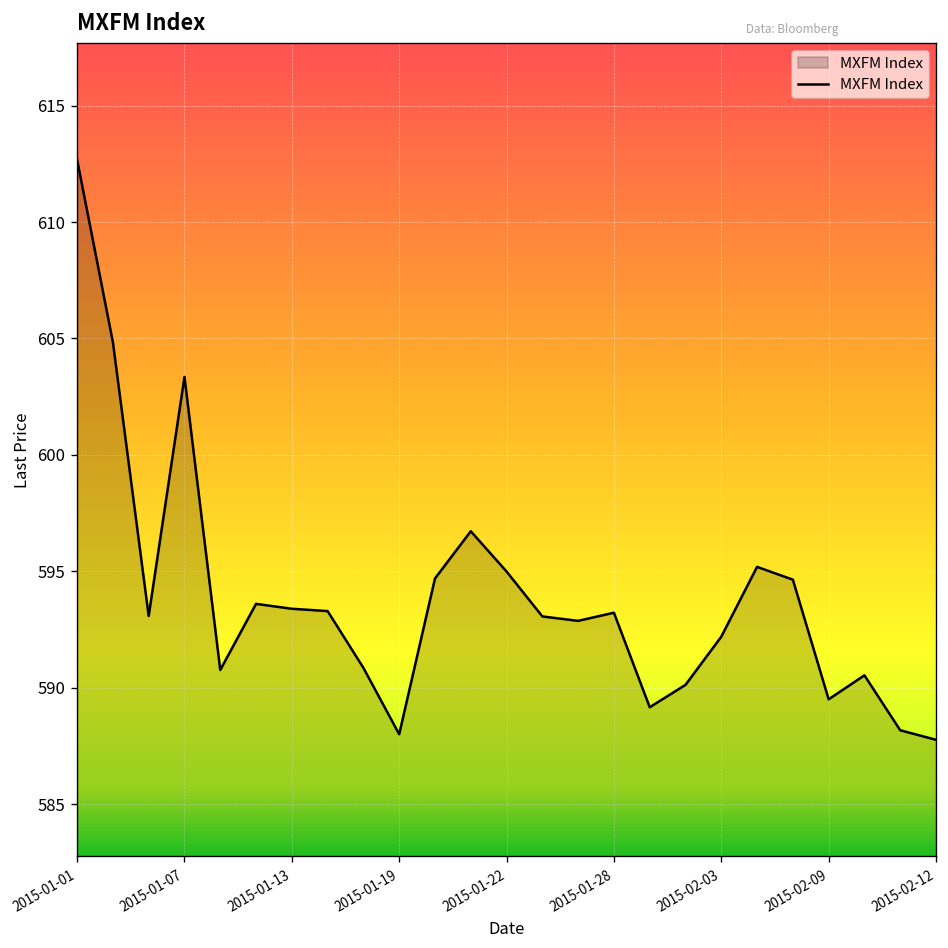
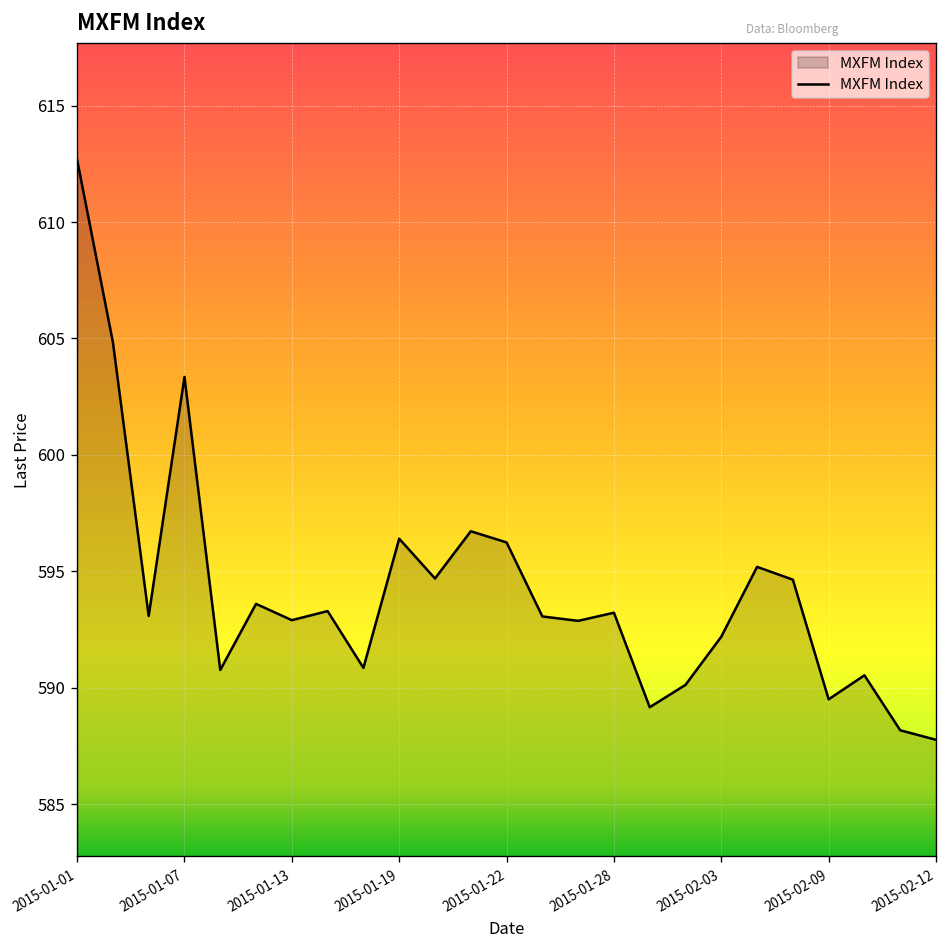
  {
    "2015-01-01": 612.7,
    "2015-01-07": 603.4,
-   "2015-01-13": 593.4,
-   "2015-01-19": 588.0,
-   "2015-01-22": 595.0,
+   "2015-01-13": 592.9,
+   "2015-01-19": 596.4,
+   "2015-01-22": 596.2,
    "2015-01-28": 593.2,
    "2015-02-03": 592.2,
    "2015-02-09": 589.5,
    "2015-02-12": 587.8
  }
